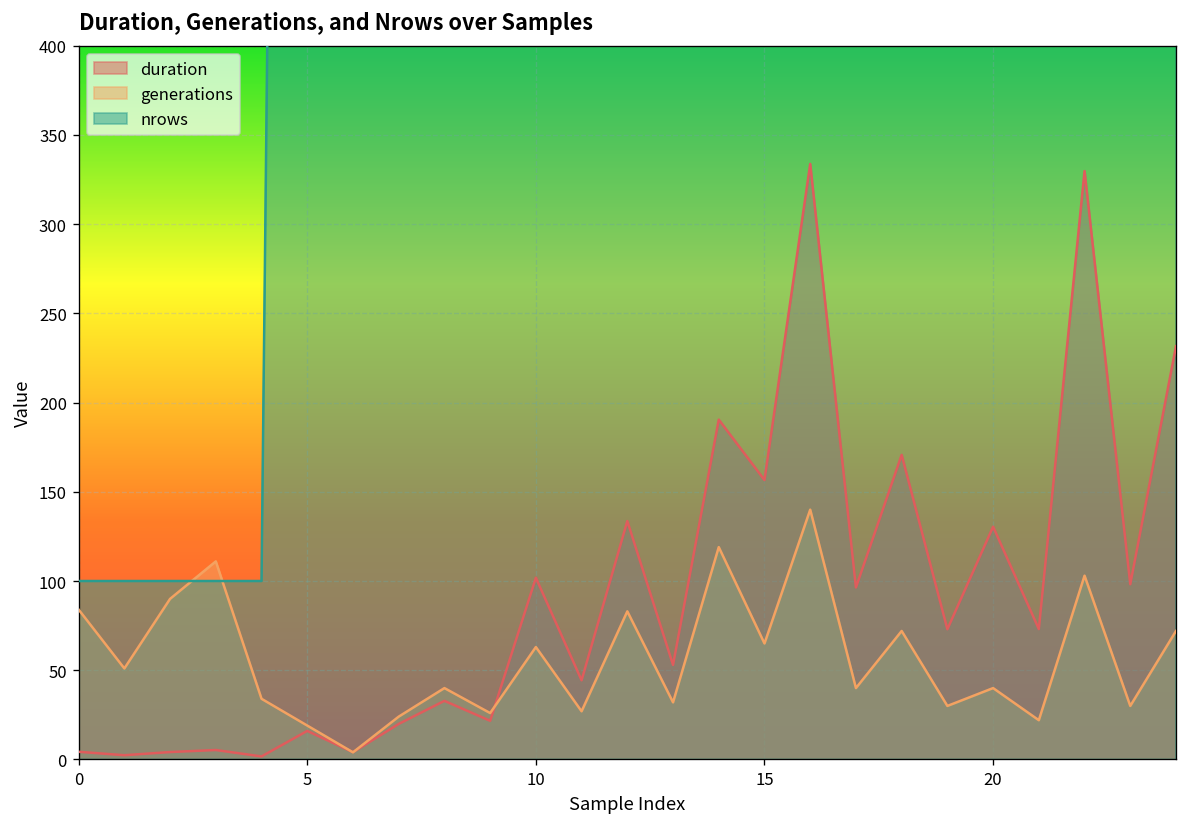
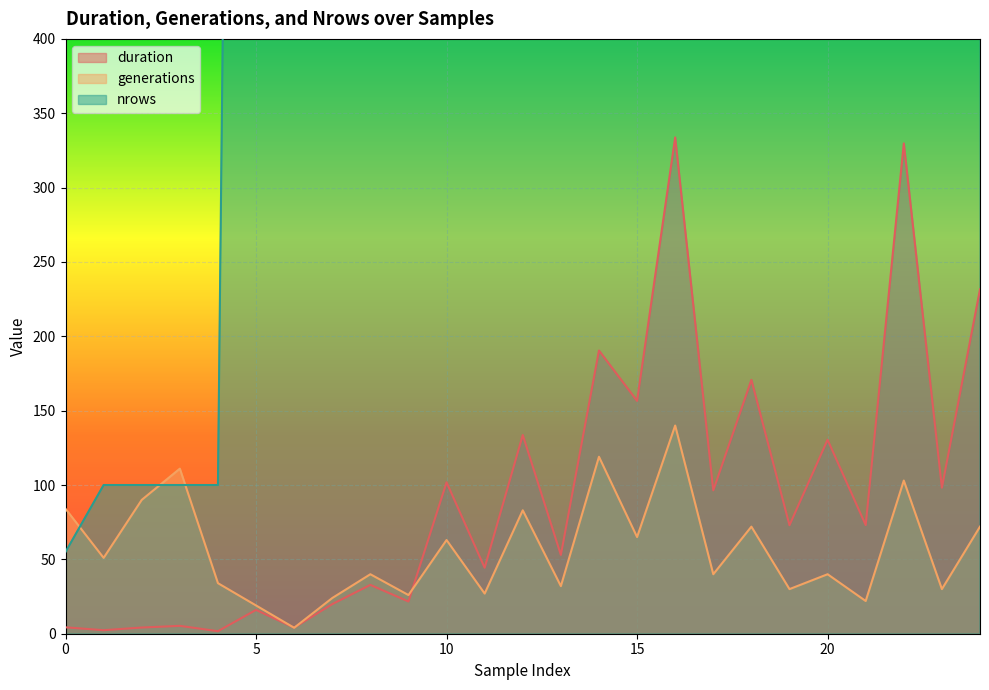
  {
    "nrows": {
-     "0": 100
+     "0": 55
    }
  }
